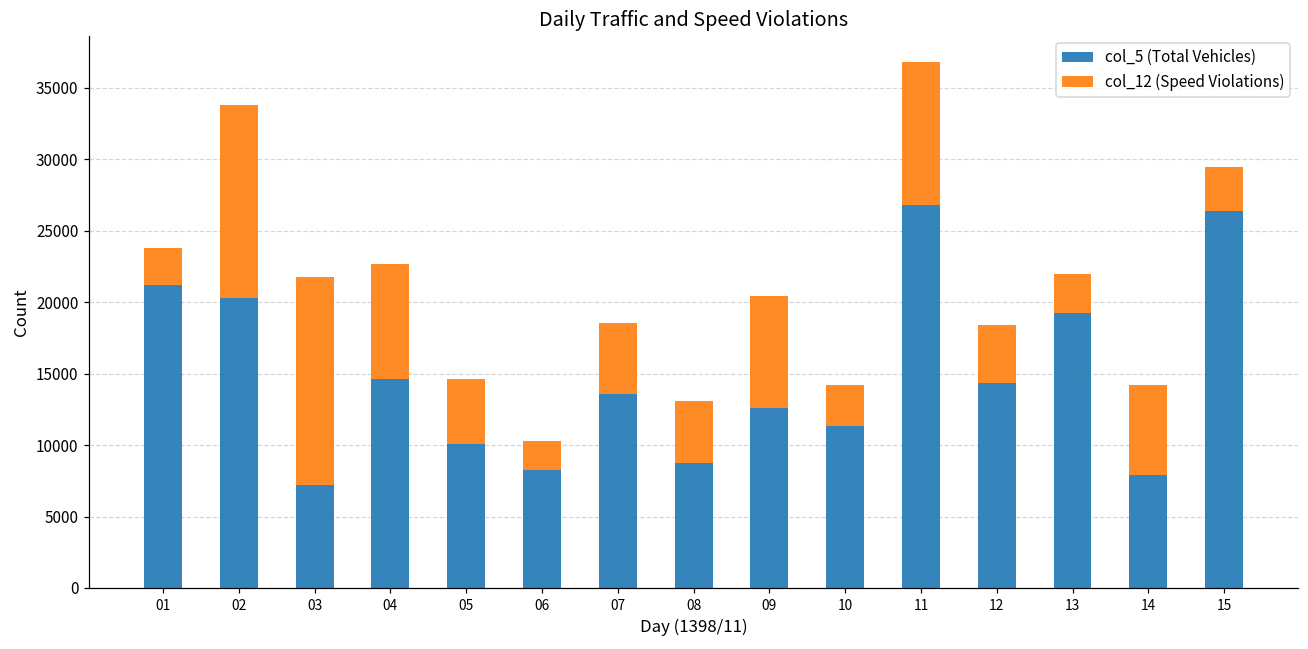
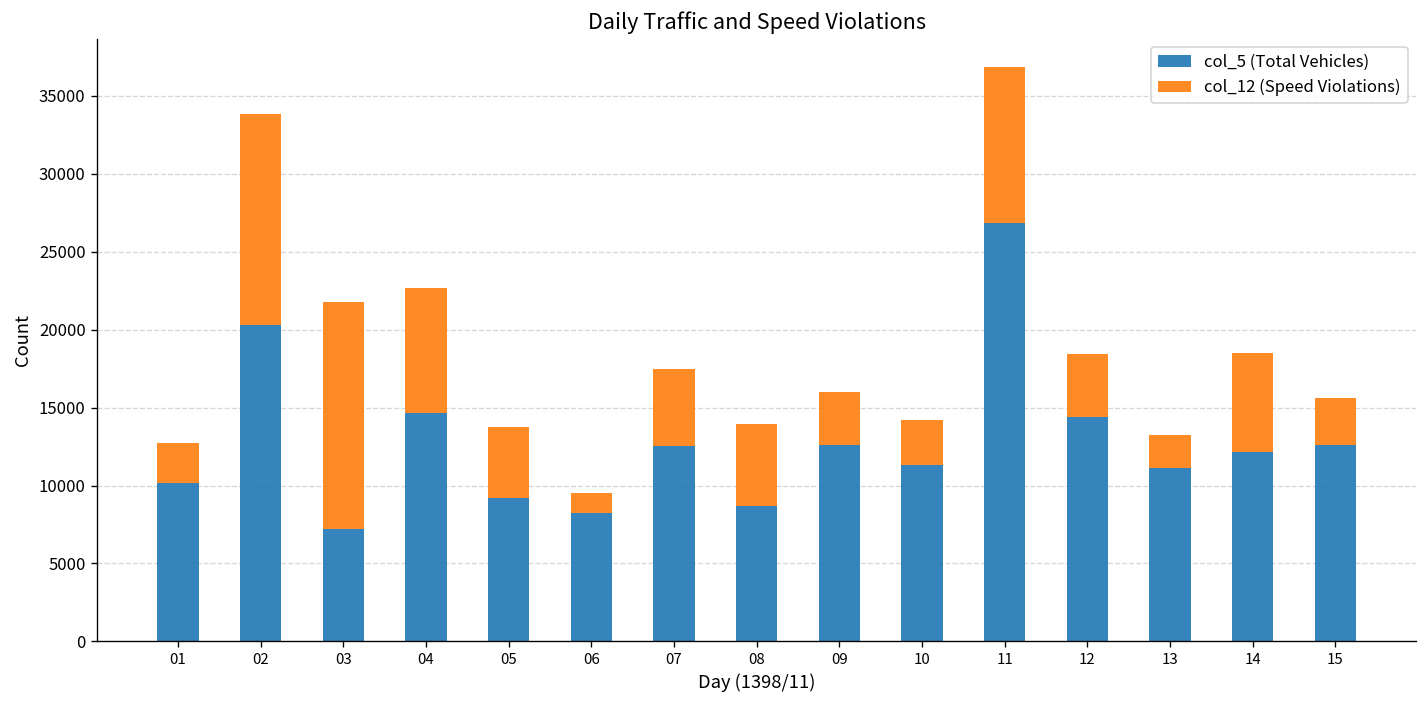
  {
    "col_5 (Total Vehicles)": {
-     "01": 21200,
+     "01": 10200,
      "02": 20300,
      "03": 7200,
      "04": 14700,
-     "05": 10100,
+     "05": 9200,
      "06": 8300,
-     "07": 13500,
+     "07": 12500,
      "08": 8700,
      "09": 12600,
      "10": 11300,
      "11": 26800,
      "12": 14400,
-     "13": 19200,
-     "14": 7900,
-     "15": 26400
+     "13": 11100,
+     "14": 12200,
+     "15": 12600
    },
    "col_12 (Speed Violations)": {
      "01": 2600,
      "02": 13500,
      "03": 14600,
      "04": 8000,
      "05": 4600,
-     "06": 2000,
+     "06": 1300,
      "07": 5000,
-     "08": 4400,
-     "09": 7900,
+     "08": 5200,
+     "09": 3400,
      "10": 2900,
      "11": 10000,
      "12": 4100,
-     "13": 2800,
+     "13": 2100,
      "14": 6300,
      "15": 3100
    }
  }
